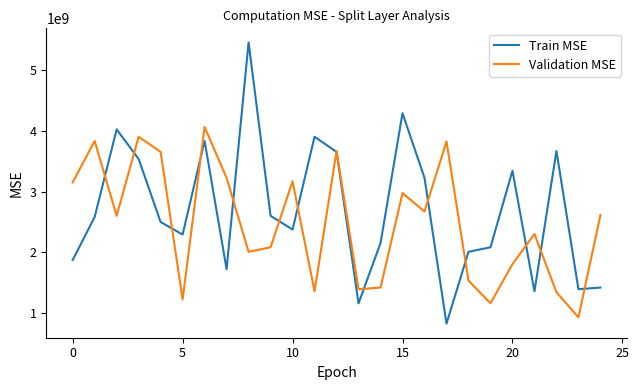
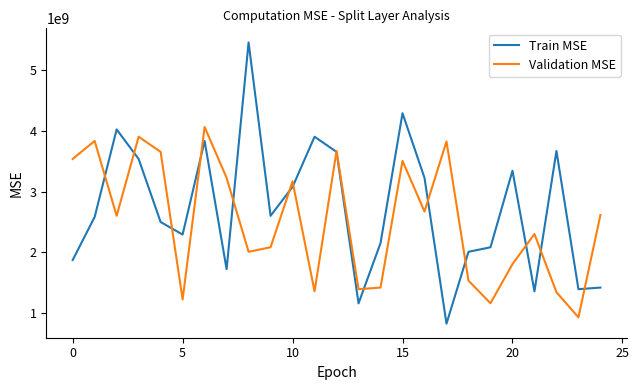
  {
    "Train MSE": {
      "0": 1900000000,
      "5": 2300000000,
-     "10": 2400000000,
+     "10": 3100000000,
      "15": 4300000000,
      "20": 3300000000
    },
    "Validation MSE": {
-     "0": 3200000000,
+     "0": 3500000000,
      "5": 1200000000,
      "10": 3200000000,
-     "15": 3000000000,
+     "15": 3500000000,
      "20": 1800000000
    }
  }
